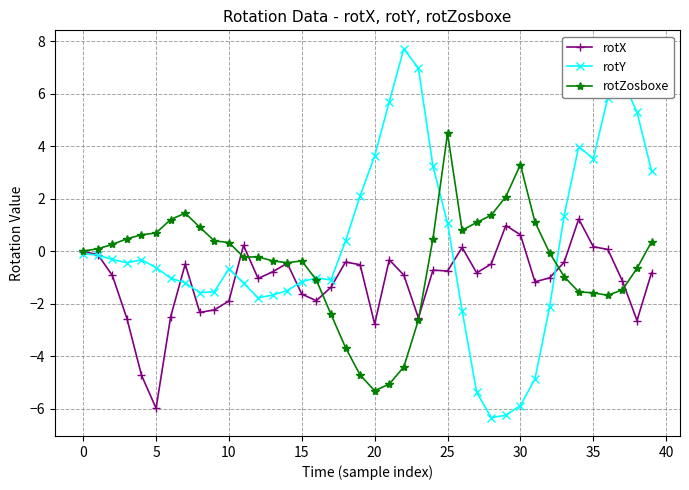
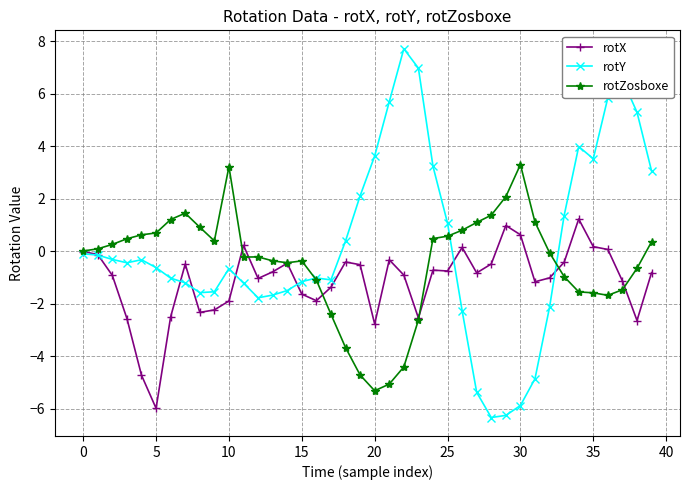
  {
    "rotX": {
      "5": -6.0,
      "10": -1.9,
      "15": -1.6,
      "20": -2.8,
      "25": -0.8,
      "30": 0.6,
      "35": 0.2
    },
    "rotY": {
      "5": -0.6,
      "10": -0.7,
      "15": -1.2,
      "20": 3.6,
      "25": 1.1,
      "30": -5.9,
      "35": 3.5
    },
    "rotZosboxe": {
      "5": 0.7,
-     "10": 0.3,
+     "10": 3.2,
      "15": -0.4,
      "20": -5.3,
-     "25": 4.5,
+     "25": 0.6,
      "30": 3.3,
      "35": -1.6
    }
  }
